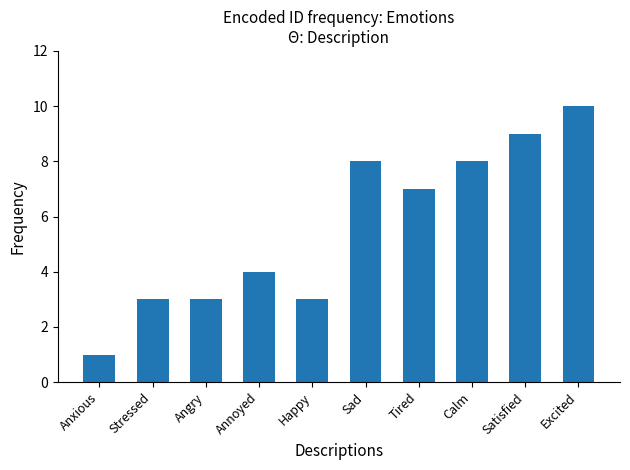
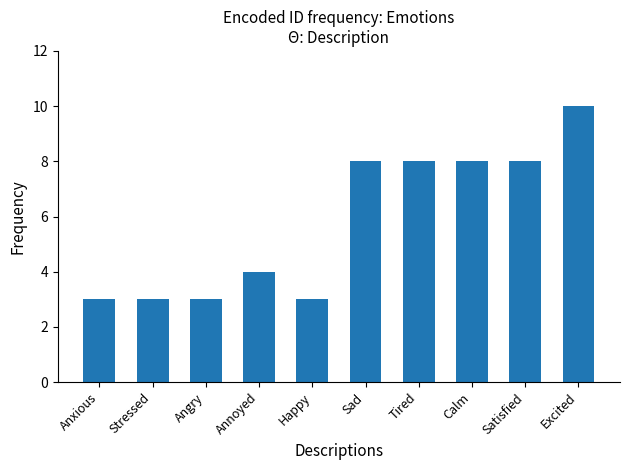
  {
-   "Anxious": 1,
+   "Anxious": 3,
    "Stressed": 3,
    "Angry": 3,
    "Annoyed": 4,
    "Happy": 3,
    "Sad": 8,
-   "Tired": 7,
+   "Tired": 8,
    "Calm": 8,
-   "Satisfied": 9,
+   "Satisfied": 8,
    "Excited": 10
  }
